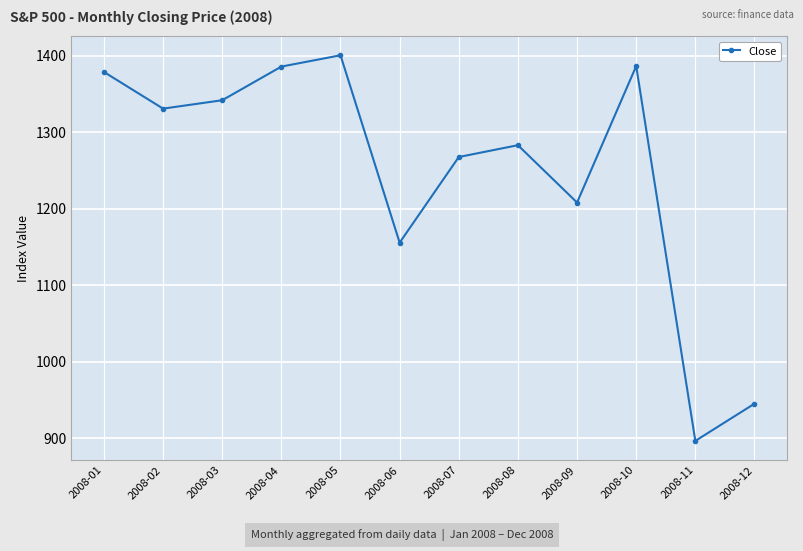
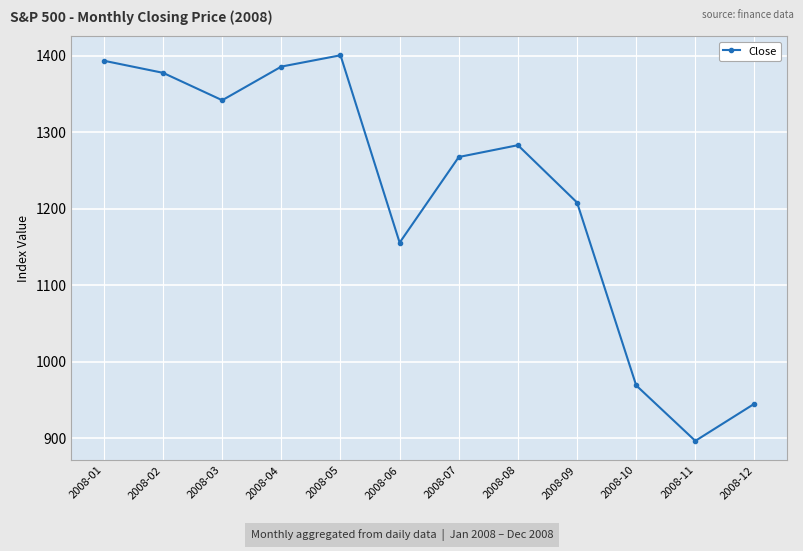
  {
-   "2008-01": 1380,
-   "2008-02": 1330,
+   "2008-01": 1390,
+   "2008-02": 1380,
    "2008-03": 1340,
    "2008-04": 1390,
    "2008-05": 1400,
    "2008-06": 1160,
    "2008-07": 1270,
    "2008-08": 1280,
    "2008-09": 1210,
-   "2008-10": 1390,
+   "2008-10": 970,
    "2008-11": 900,
    "2008-12": 940
  }
